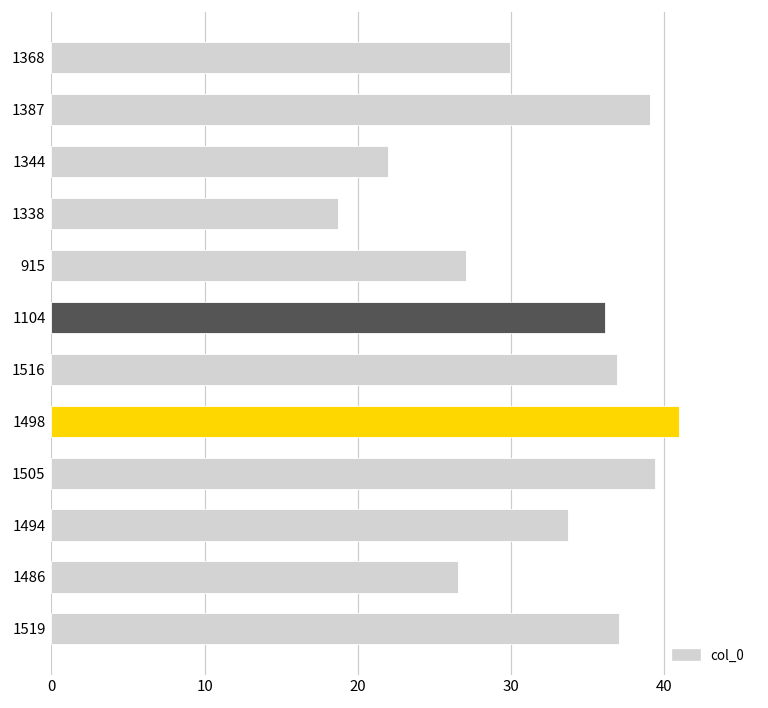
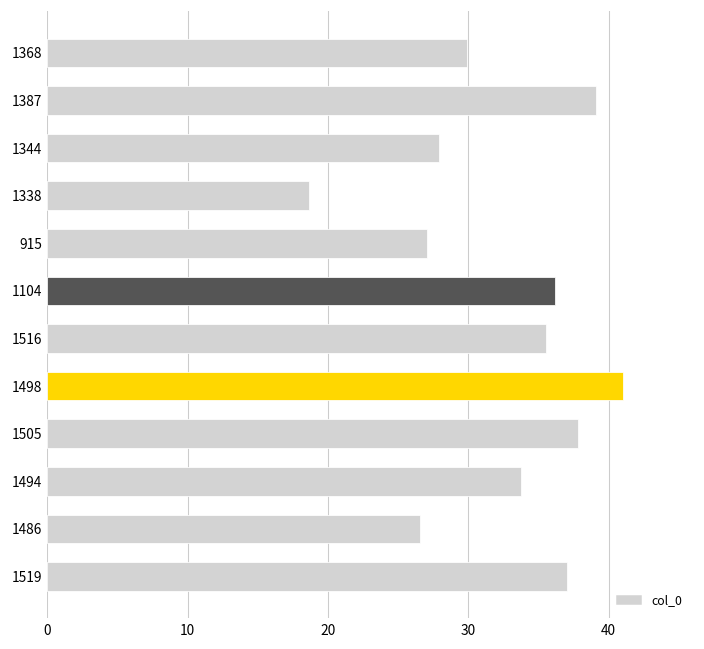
  {
    "1368": 29.9,
    "1387": 39.1,
-   "1344": 22.0,
+   "1344": 27.9,
    "1338": 18.7,
    "915": 27.1,
    "1104": 36.2,
-   "1516": 36.9,
+   "1516": 35.5,
    "1498": 41.0,
-   "1505": 39.4,
+   "1505": 37.8,
    "1494": 33.7,
    "1486": 26.5,
    "1519": 37.1
  }
